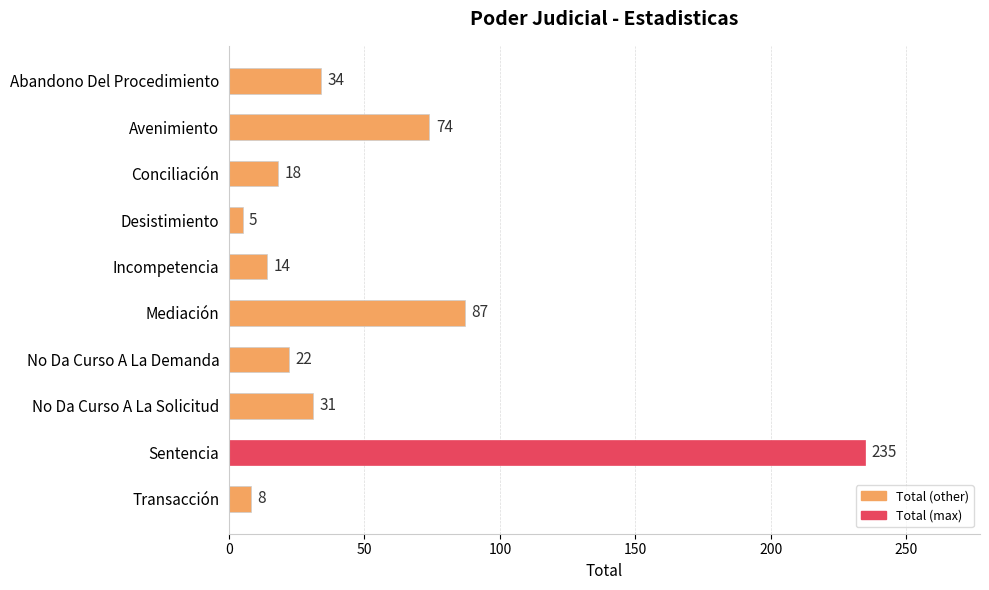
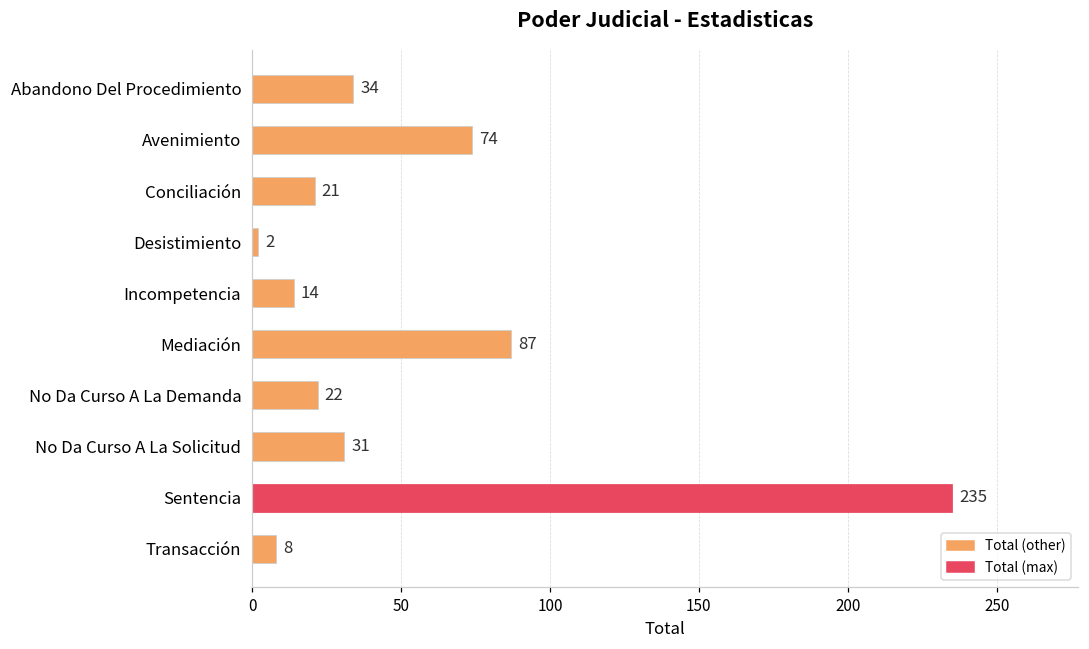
  {
    "Abandono Del Procedimiento": 34,
    "Avenimiento": 74,
-   "Conciliación": 18,
-   "Desistimiento": 5,
+   "Conciliación": 21,
+   "Desistimiento": 2,
    "Incompetencia": 14,
    "Mediación": 87,
    "No Da Curso A La Demanda": 22,
    "No Da Curso A La Solicitud": 31,
    "Sentencia": 235,
    "Transacción": 8
  }
